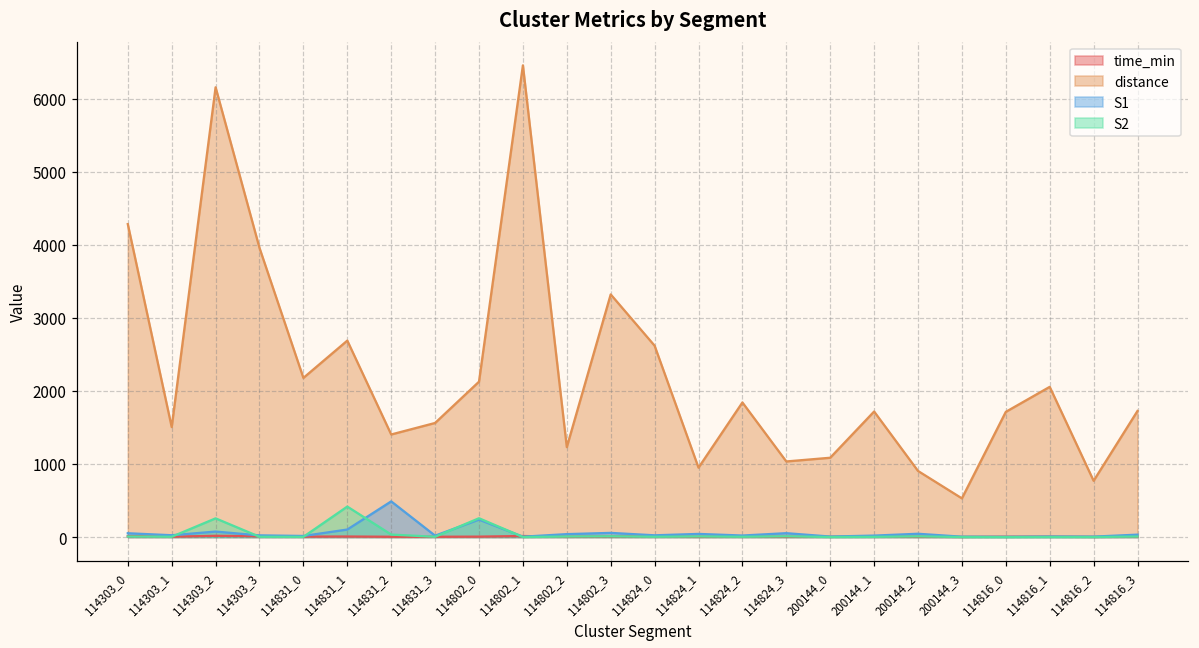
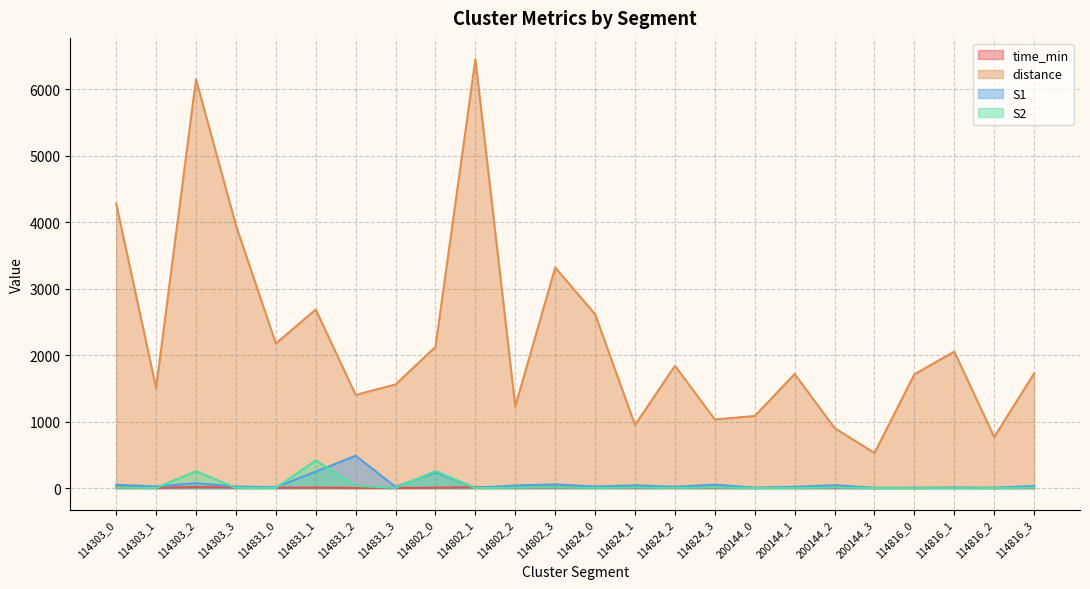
  {
    "S1": {
      "114303_0": 100,
      "114303_2": 100,
-     "114831_1": 100,
+     "114831_1": 200,
      "114831_2": 500,
      "114802_3": 100,
      "114824_3": 100
    },
    "S2": {
      "114303_2": 300,
      "114831_1": 400
    }
  }
